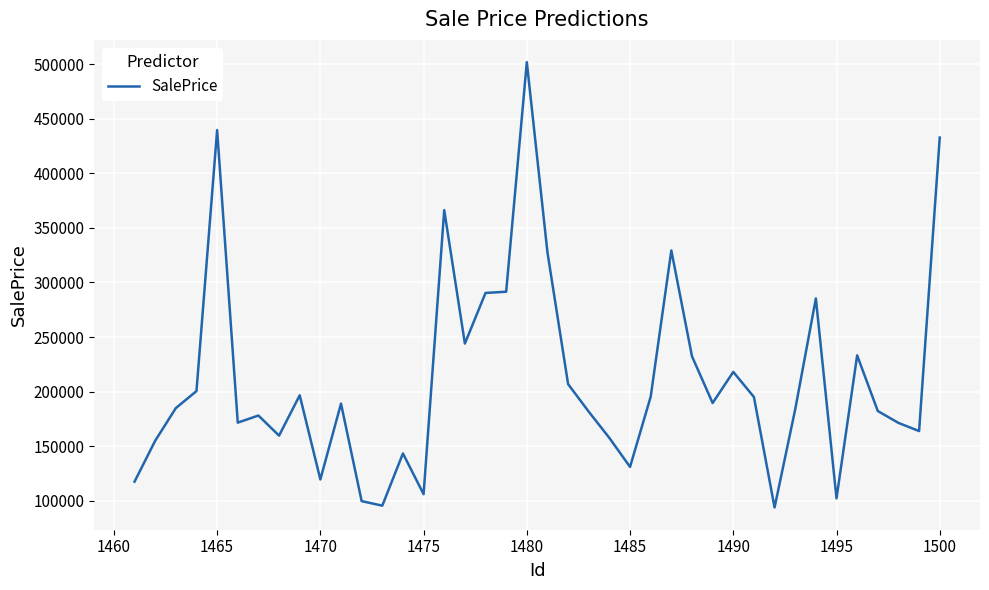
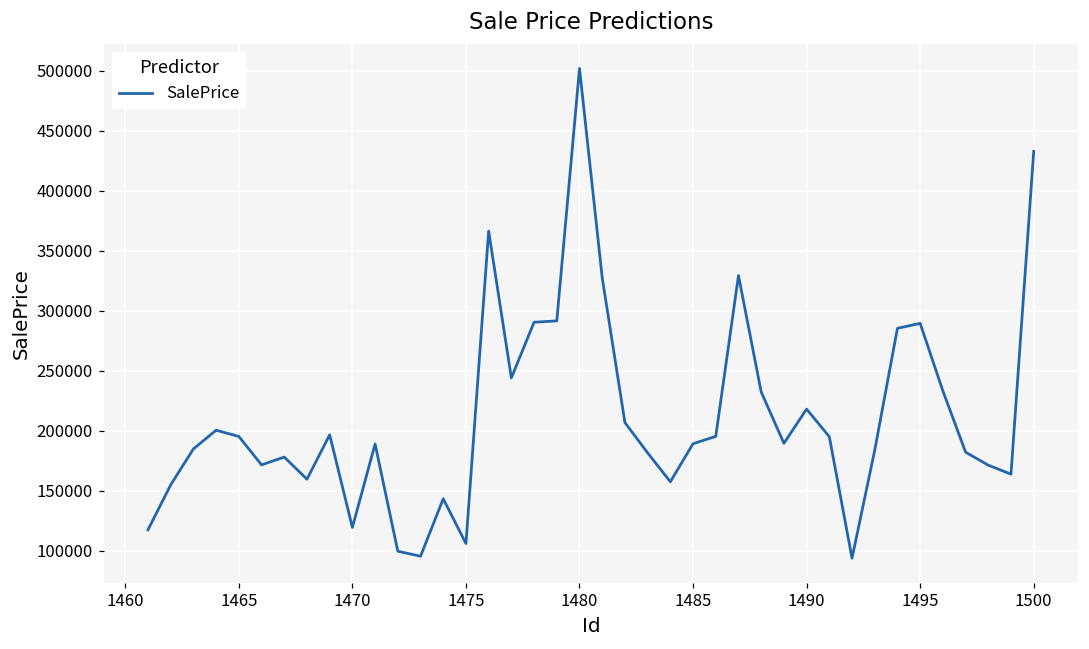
  {
-   "1465": 440000,
+   "1465": 195000,
    "1470": 119000,
    "1475": 106000,
    "1480": 502000,
-   "1485": 131000,
+   "1485": 189000,
    "1490": 218000,
-   "1495": 102000,
+   "1495": 289000,
    "1500": 433000
  }
